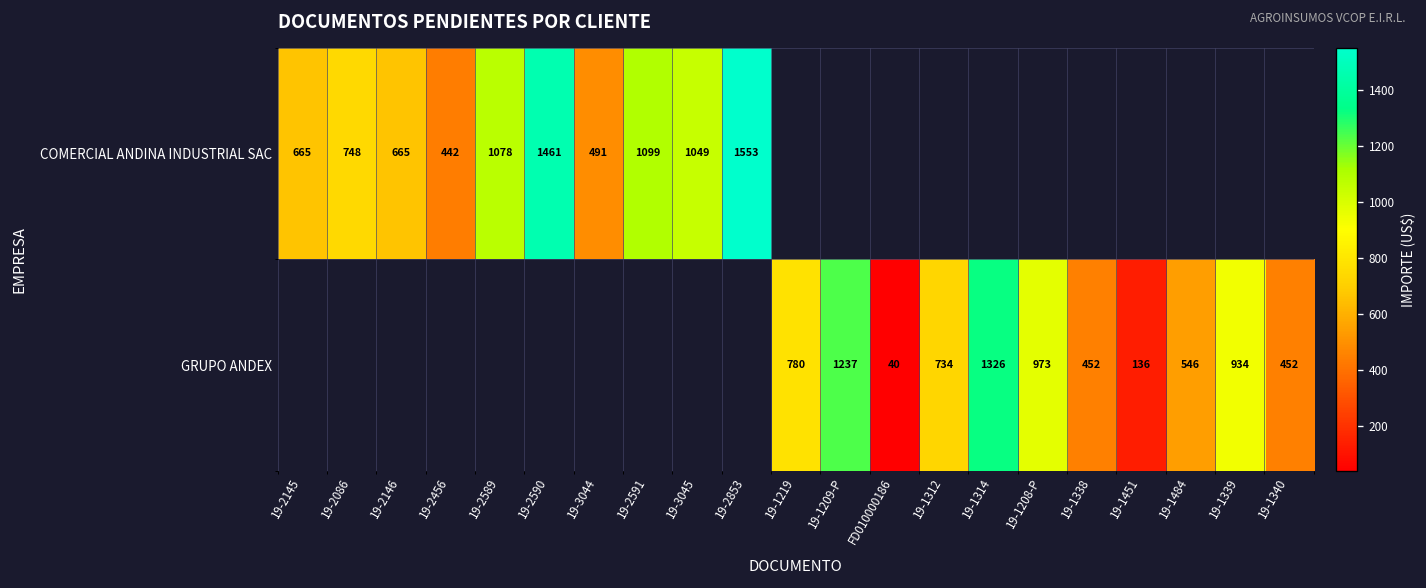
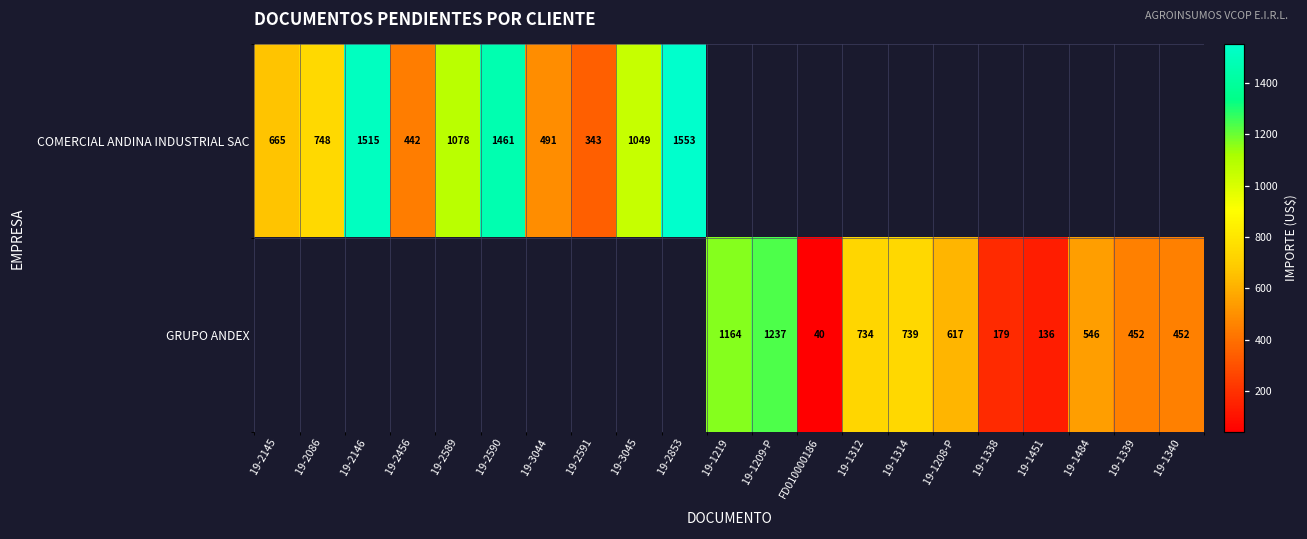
  {
    "COMERCIAL ANDINA INDUSTRIAL SAC": {
      "19-2145": 665,
      "19-2086": 748,
-     "19-2146": 665,
+     "19-2146": 1515,
      "19-2456": 442,
      "19-2589": 1078,
      "19-2590": 1461,
      "19-3044": 491,
-     "19-2591": 1099,
+     "19-2591": 343,
      "19-3045": 1049,
      "19-2853": 1553
    },
    "GRUPO ANDEX": {
-     "19-1219": 780,
+     "19-1219": 1164,
      "19-1209-P": 1237,
      "FD010000186": 40,
      "19-1312": 734,
-     "19-1314": 1326,
-     "19-1208-P": 973,
-     "19-1338": 452,
+     "19-1314": 739,
+     "19-1208-P": 617,
+     "19-1338": 179,
      "19-1451": 136,
      "19-1484": 546,
-     "19-1339": 934,
+     "19-1339": 452,
      "19-1340": 452
    }
  }
